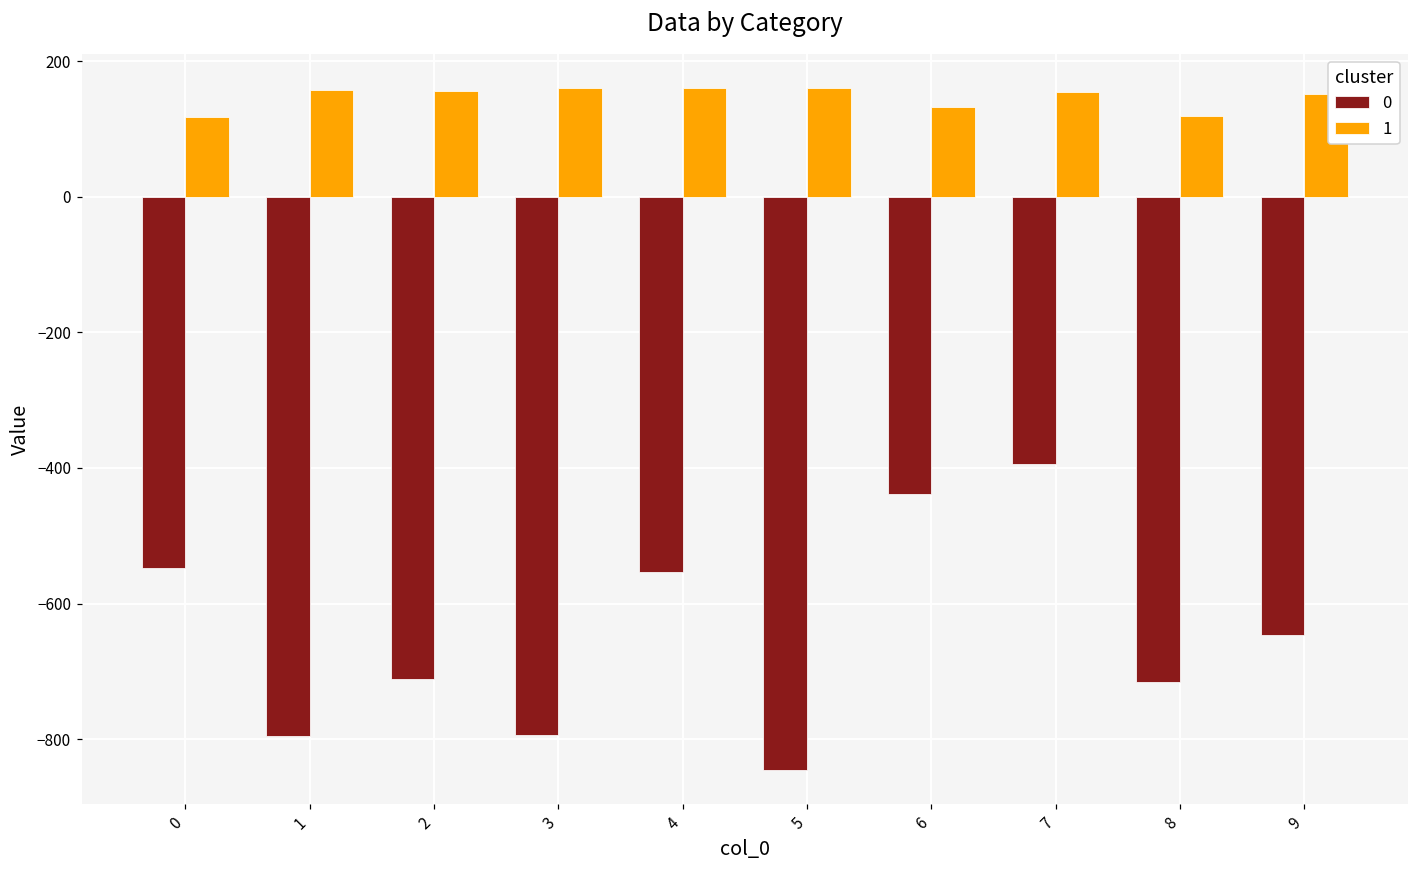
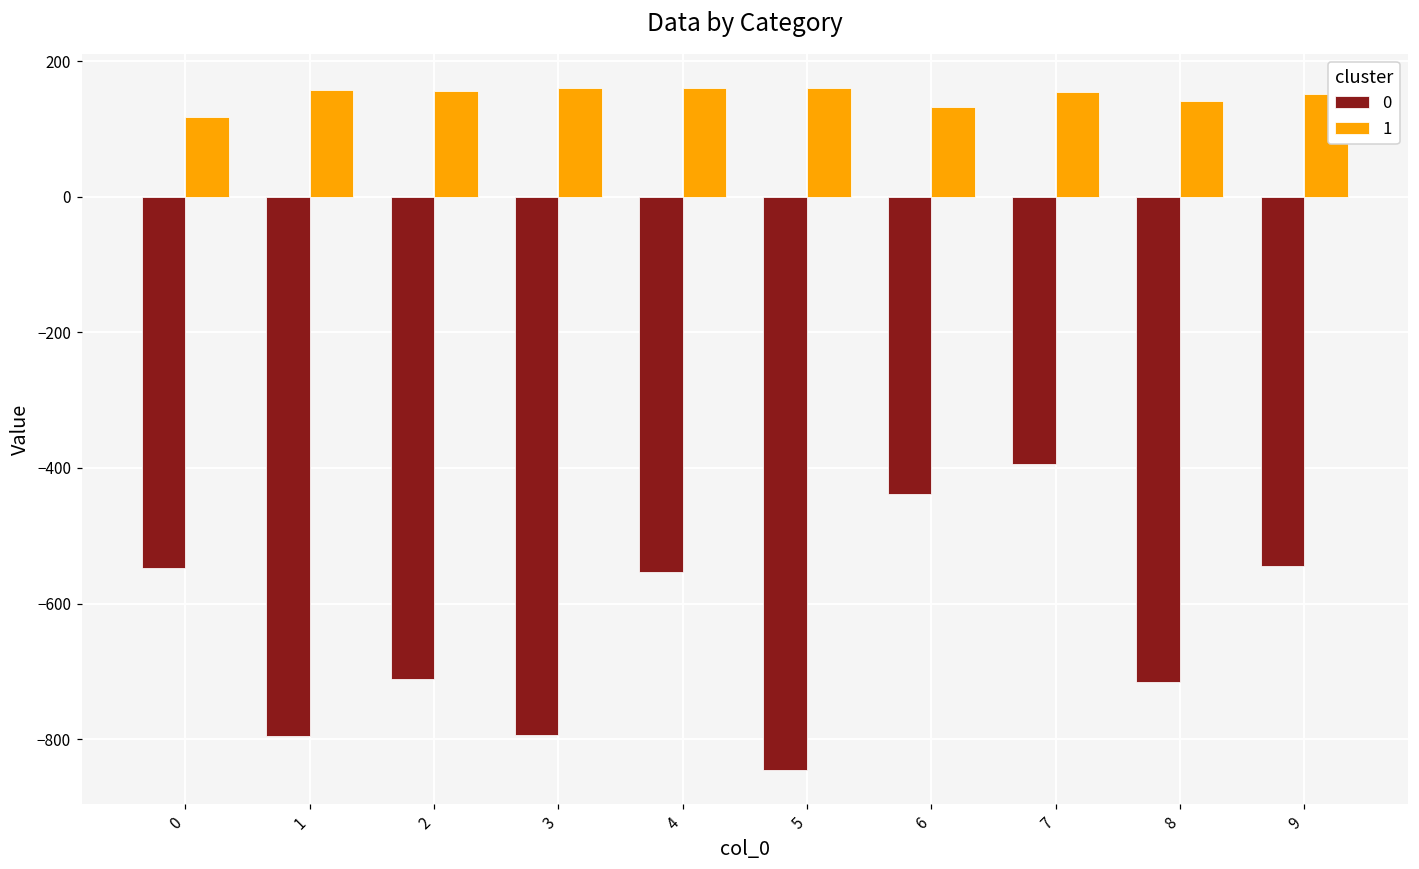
  {
    "0": {
      "0": -550,
      "1": -800,
      "2": -710,
      "3": -790,
      "4": -550,
      "5": -850,
      "6": -440,
      "7": -390,
      "8": -720,
-     "9": -650
+     "9": -550
    },
    "1": {
      "0": 120,
      "1": 160,
      "2": 160,
      "3": 160,
      "4": 160,
      "5": 160,
      "6": 130,
      "7": 150,
-     "8": 120,
+     "8": 140,
      "9": 150
    }
  }
